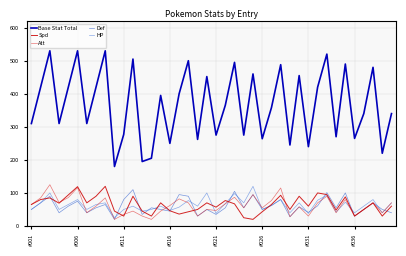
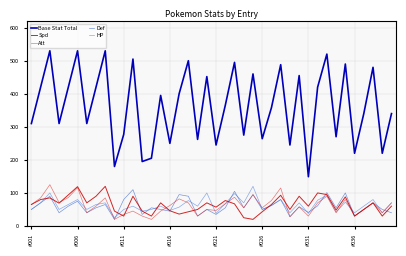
  {
    "Base Stat Total": {
      "#001": 310,
      "#006": 530,
      "#011": 280,
      "#016": 250,
-     "#021": 280,
+     "#021": 250,
      "#026": 260,
-     "#031": 240,
-     "#036": 270
+     "#031": 150,
+     "#036": 220
    }
  }
